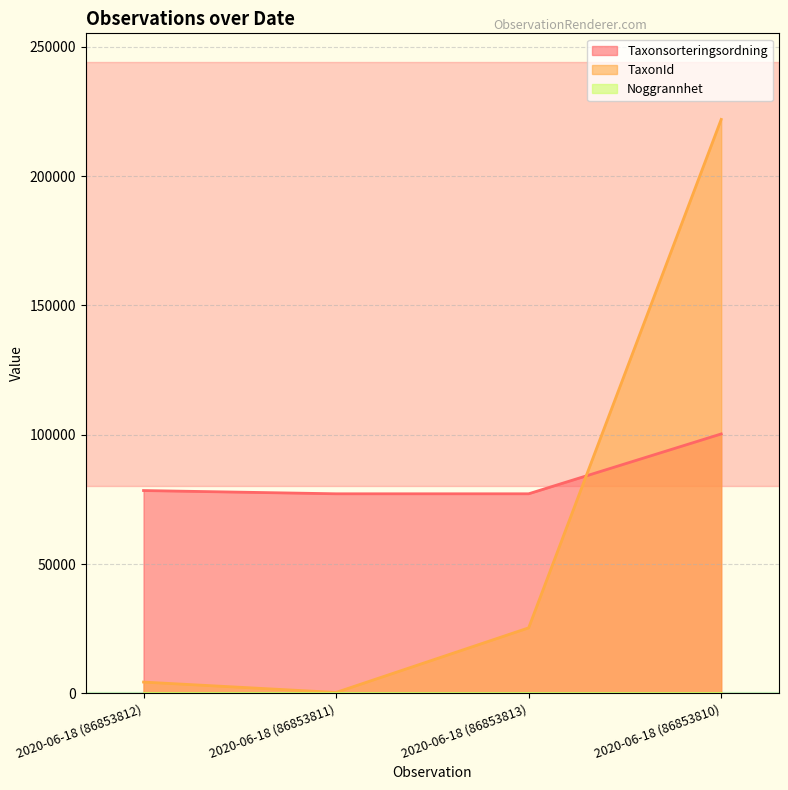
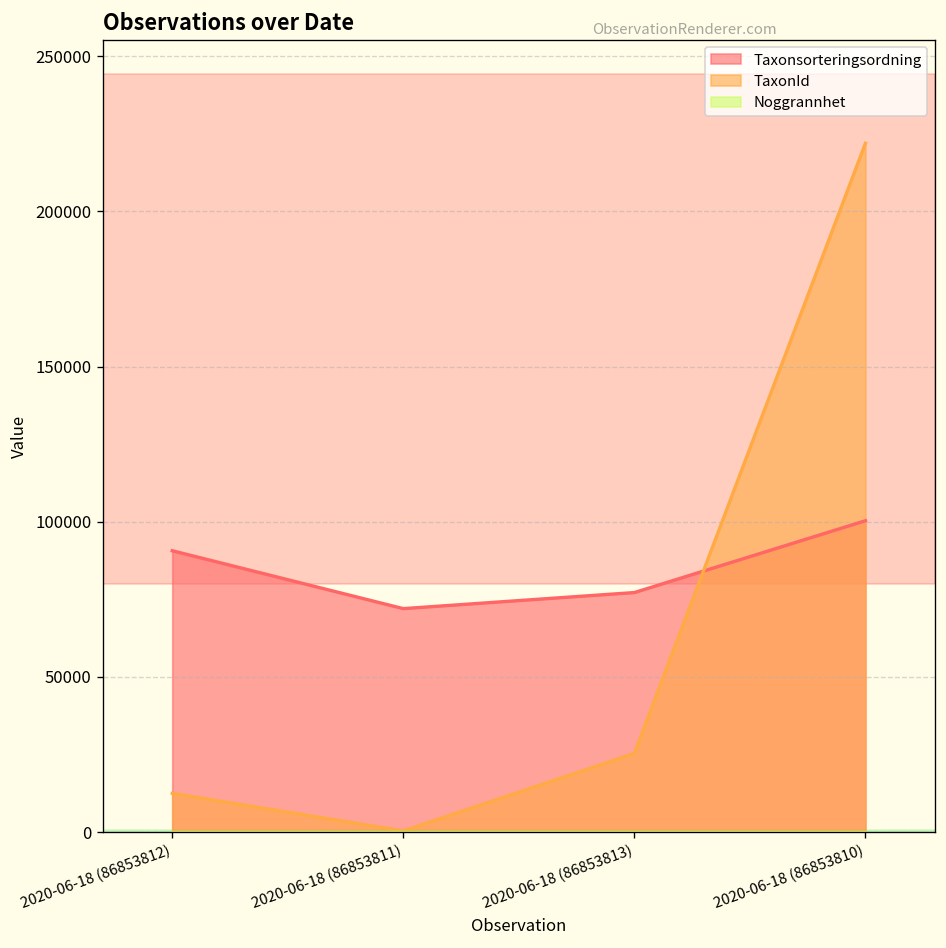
  {
    "Taxonsorteringsordning": {
-     "2020-06-18 (86853812)": 78000,
-     "2020-06-18 (86853811)": 77000,
+     "2020-06-18 (86853812)": 91000,
+     "2020-06-18 (86853811)": 72000,
      "2020-06-18 (86853813)": 77000,
      "2020-06-18 (86853810)": 100000
    },
    "TaxonId": {
-     "2020-06-18 (86853812)": 4000,
+     "2020-06-18 (86853812)": 12000,
      "2020-06-18 (86853813)": 25000,
      "2020-06-18 (86853810)": 222000
    },
    "Noggrannhet": {
      "2020-06-18 (86853812)": 0,
      "2020-06-18 (86853813)": 0,
      "2020-06-18 (86853810)": 0
    }
  }
